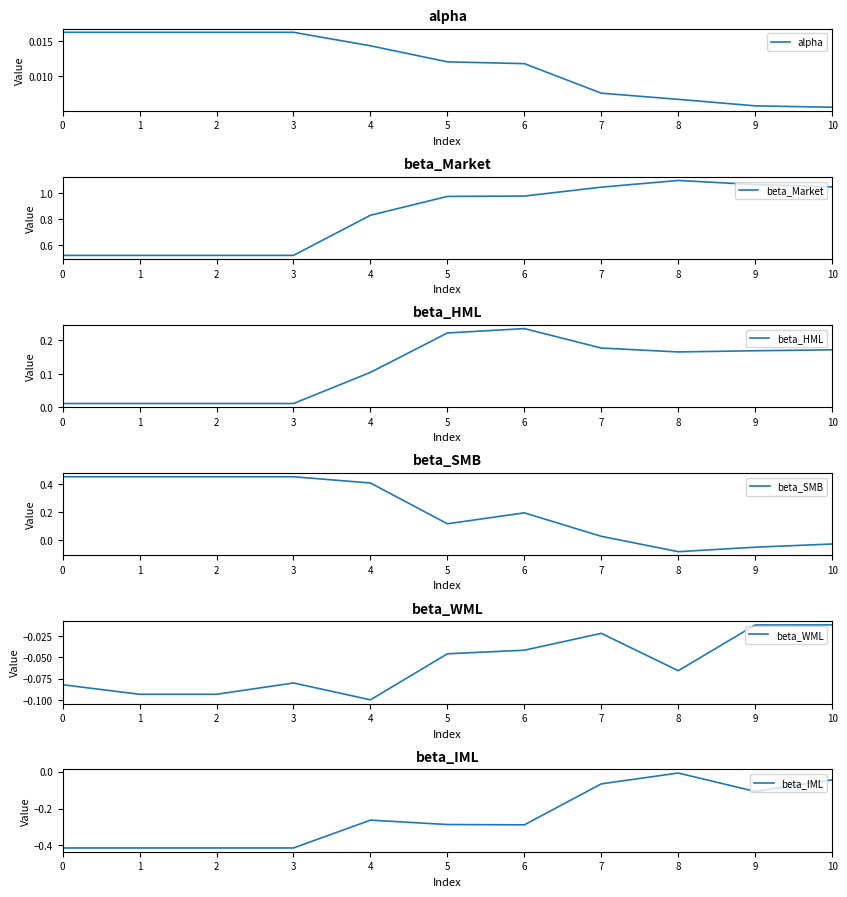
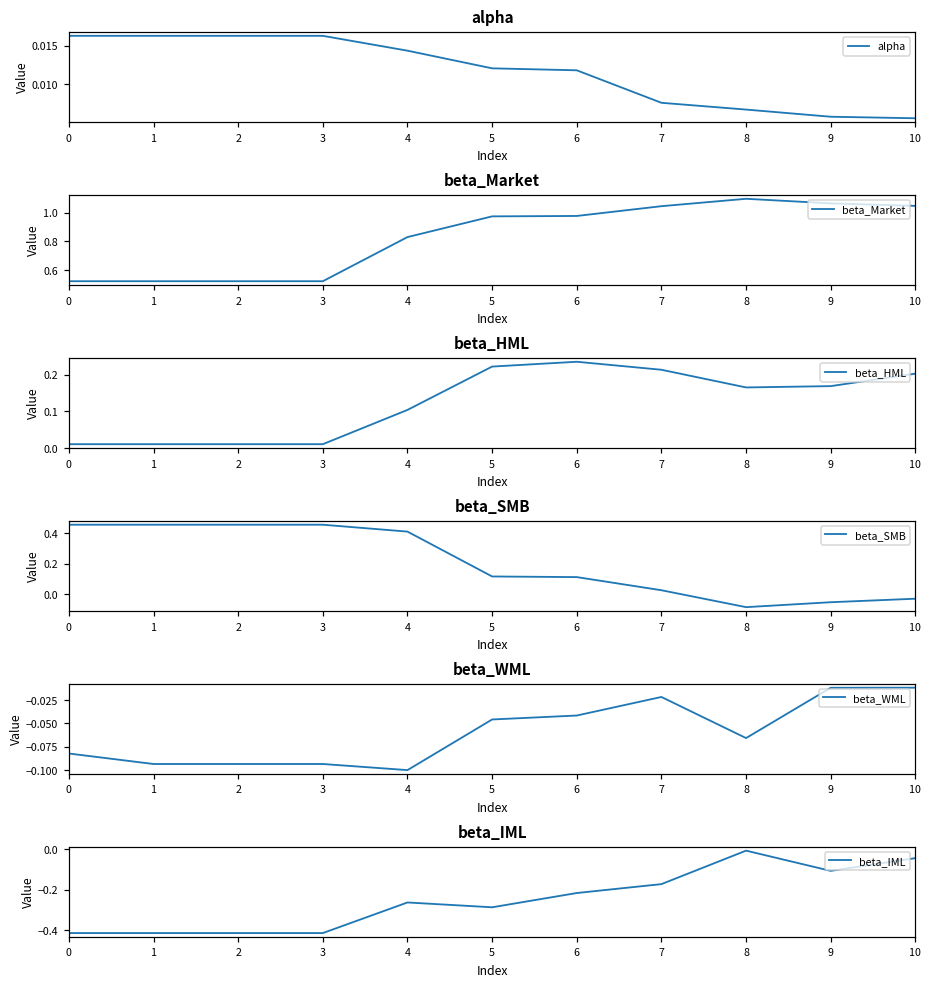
  {
    "alpha": {
      "0": 0.016,
      "1": 0.016,
      "2": 0.016,
      "3": 0.016,
      "4": 0.014,
      "5": 0.012,
      "6": 0.012,
      "7": 0.008,
      "8": 0.007,
      "9": 0.006,
      "10": 0.006
    },
    "beta_Market": {
      "0": 0.52,
      "1": 0.52,
      "2": 0.52,
      "3": 0.52,
      "4": 0.83,
      "5": 0.98,
      "6": 0.98,
      "7": 1.05,
      "8": 1.10,
      "10": 1.05
    },
    "beta_HML": {
      "0": 0.01,
      "1": 0.01,
      "2": 0.01,
      "3": 0.01,
      "4": 0.10,
      "5": 0.22,
      "6": 0.24,
-     "7": 0.18,
+     "7": 0.21,
      "8": 0.17,
      "9": 0.17,
-     "10": 0.17
+     "10": 0.20
    },
    "beta_SMB": {
      "0": 0.46,
      "1": 0.46,
      "2": 0.46,
      "3": 0.46,
      "4": 0.41,
      "5": 0.12,
-     "6": 0.20,
+     "6": 0.11,
      "7": 0.03,
      "8": -0.08,
      "9": -0.05,
      "10": -0.03
    },
    "beta_WML": {
      "0": -0.08,
      "1": -0.09,
      "2": -0.09,
-     "3": -0.08,
+     "3": -0.09,
      "4": -0.10,
      "5": -0.05,
      "6": -0.04,
      "7": -0.02,
      "8": -0.07,
      "9": -0.01,
      "10": -0.01
    },
    "beta_IML": {
      "0": -0.41,
      "1": -0.41,
      "2": -0.41,
      "3": -0.41,
      "4": -0.26,
      "5": -0.29,
-     "6": -0.29,
-     "7": -0.07,
+     "6": -0.22,
+     "7": -0.17,
      "8": -0.01,
      "10": -0.04
    }
  }
